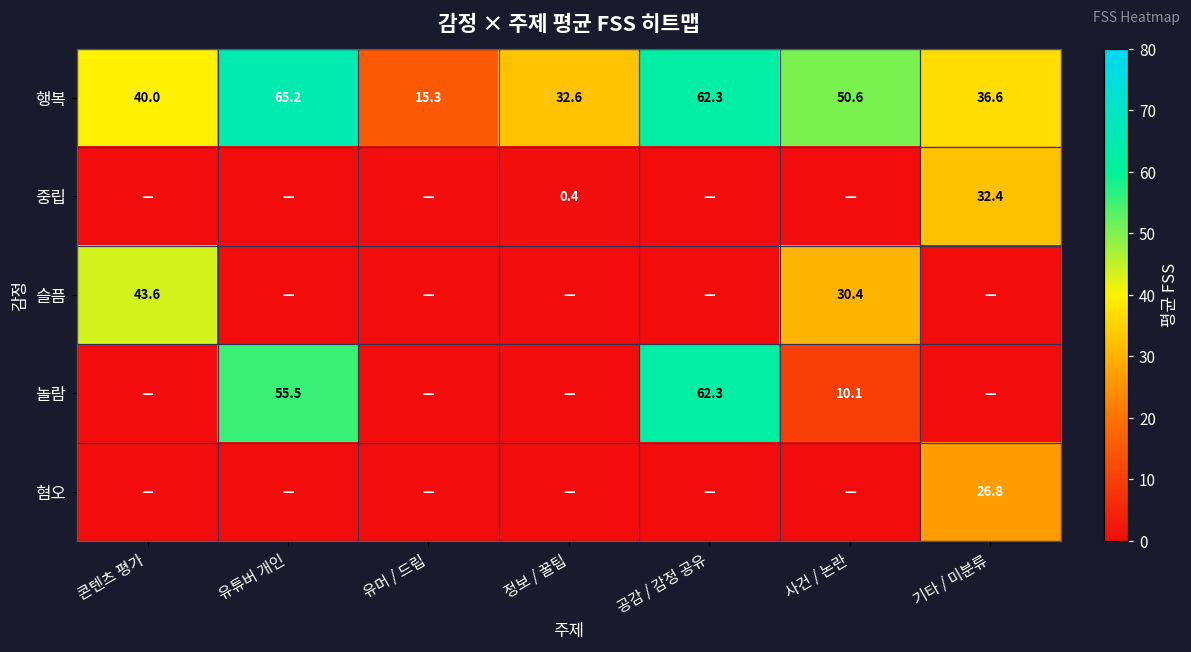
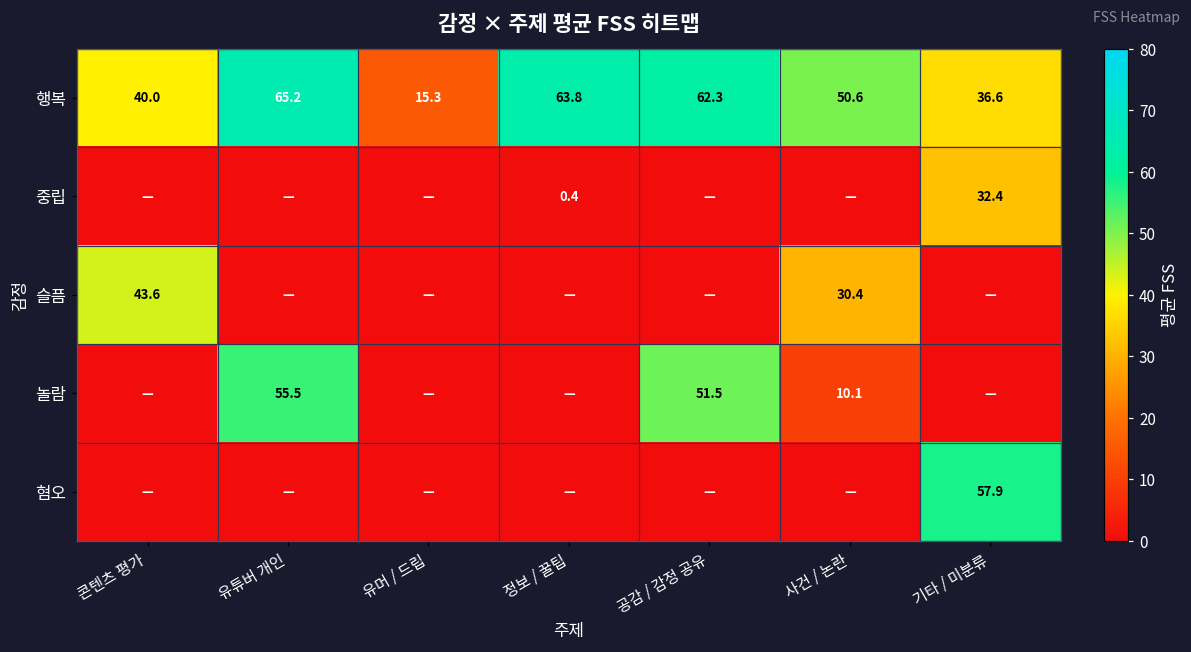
  {
    "행복": {
      "콘텐츠 평가": 40.0,
      "유튜버 개인": 65.2,
      "유머 / 드립": 15.3,
-     "정보 / 꿀팁": 32.6,
+     "정보 / 꿀팁": 63.8,
      "공감 / 감정 공유": 62.3,
      "사건 / 논란": 50.6,
      "기타 / 미분류": 36.6
    },
    "중립": {
      "정보 / 꿀팁": 0.4,
      "기타 / 미분류": 32.4
    },
    "슬픔": {
      "콘텐츠 평가": 43.6,
      "사건 / 논란": 30.4
    },
    "놀람": {
      "유튜버 개인": 55.5,
-     "공감 / 감정 공유": 62.3,
+     "공감 / 감정 공유": 51.5,
      "사건 / 논란": 10.1
    },
    "혐오": {
-     "기타 / 미분류": 26.8
+     "기타 / 미분류": 57.9
    }
  }
